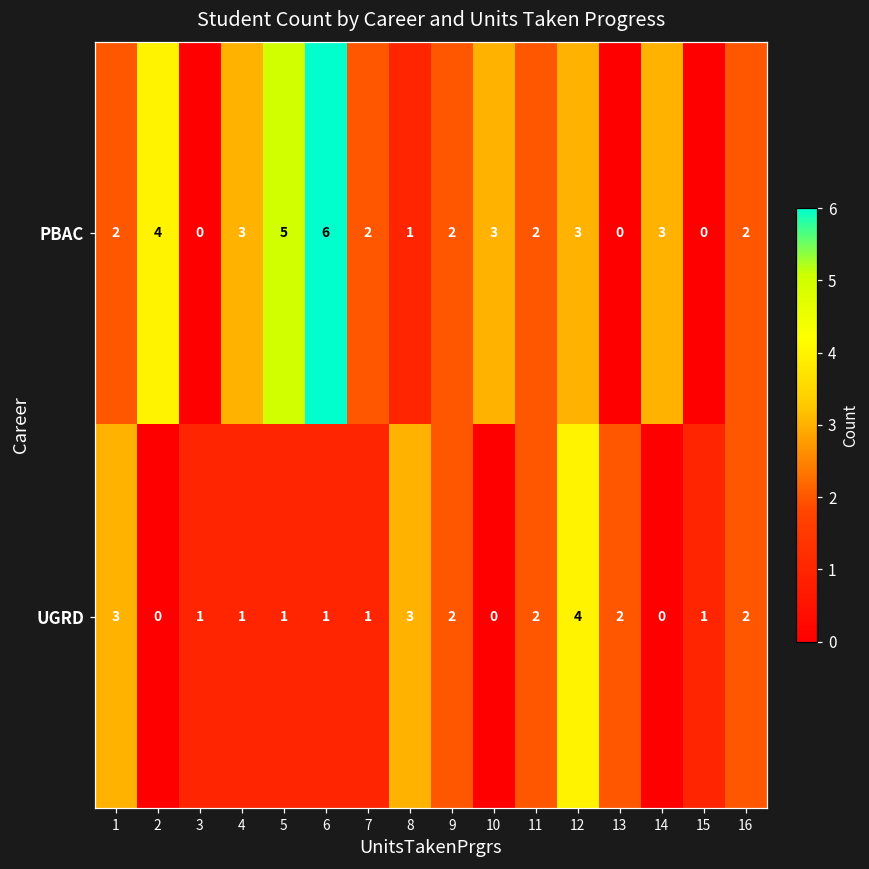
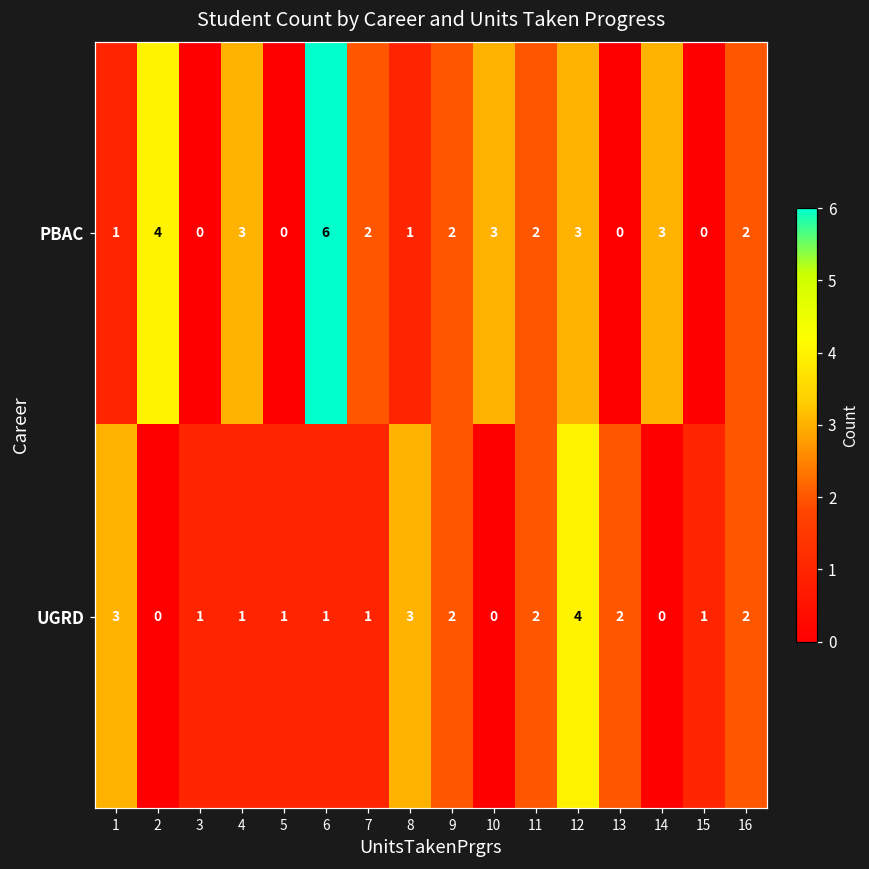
  {
    "PBAC": {
-     "1": 2,
+     "1": 1,
      "2": 4,
      "3": 0,
      "4": 3,
-     "5": 5,
+     "5": 0,
      "6": 6,
      "7": 2,
      "8": 1,
      "9": 2,
      "10": 3,
      "11": 2,
      "12": 3,
      "13": 0,
      "14": 3,
      "15": 0,
      "16": 2
    },
    "UGRD": {
      "1": 3,
      "2": 0,
      "3": 1,
      "4": 1,
      "5": 1,
      "6": 1,
      "7": 1,
      "8": 3,
      "9": 2,
      "10": 0,
      "11": 2,
      "12": 4,
      "13": 2,
      "14": 0,
      "15": 1,
      "16": 2
    }
  }
